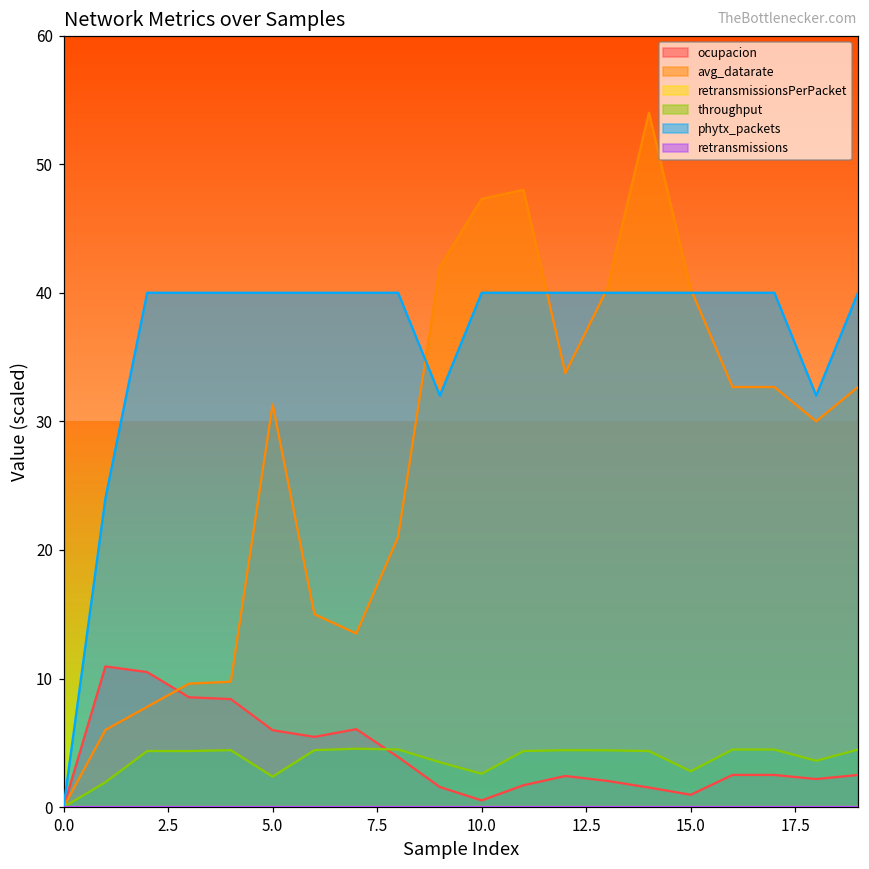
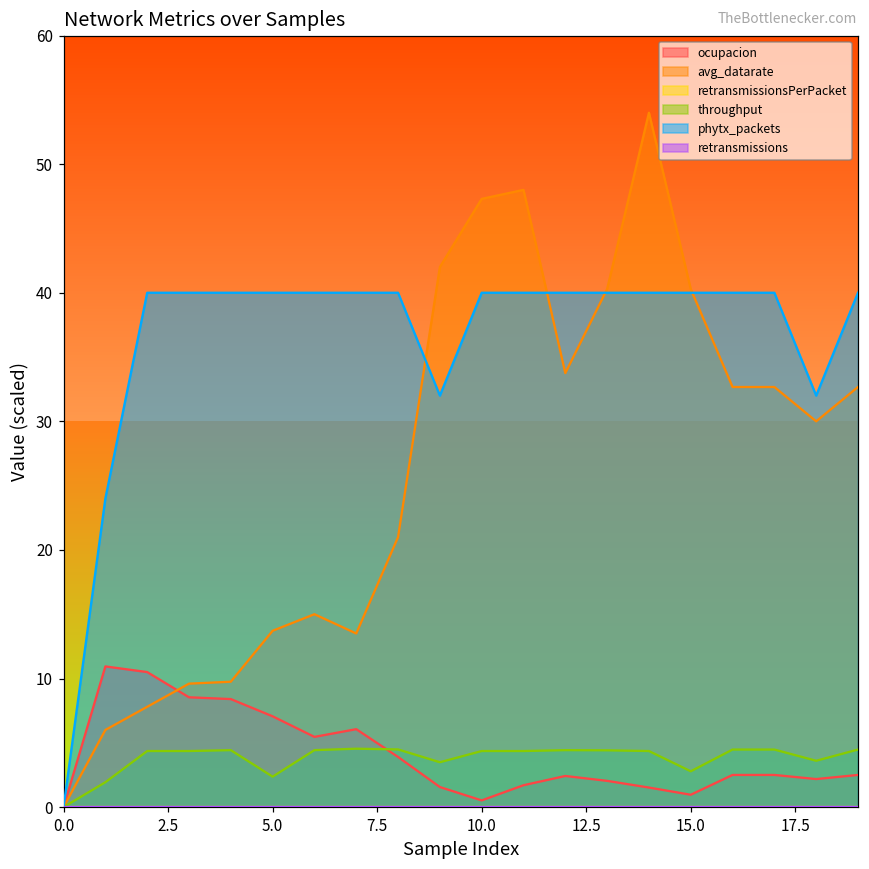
  {
    "ocupacion": {
-     "5.0": 6.0,
+     "5.0": 7.1,
      "10.0": 0.5,
      "15.0": 1.0
    },
    "avg_datarate": {
-     "5.0": 31.3,
+     "5.0": 13.7,
      "10.0": 47.3,
      "15.0": 40.3
    },
    "retransmissions": {
      "5.0": 0.0,
      "10.0": 0.0,
      "15.0": 0.0
    },
    "throughput": {
      "5.0": 2.4,
-     "10.0": 2.6,
+     "10.0": 4.4,
      "15.0": 2.8
    },
    "phytx_packets": {
      "5.0": 40.0,
      "10.0": 40.0,
      "15.0": 40.0
    }
  }
